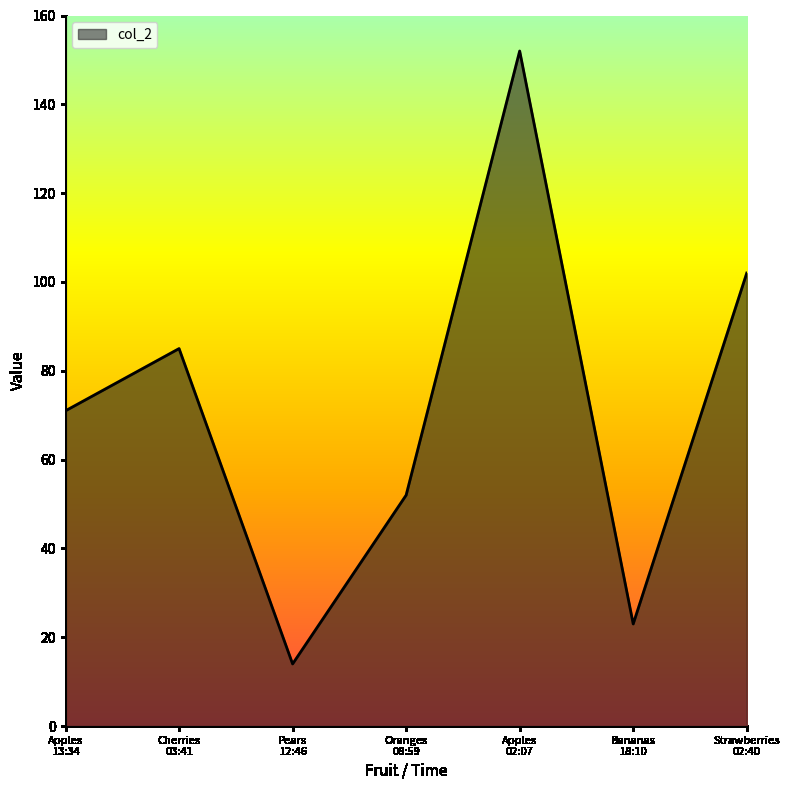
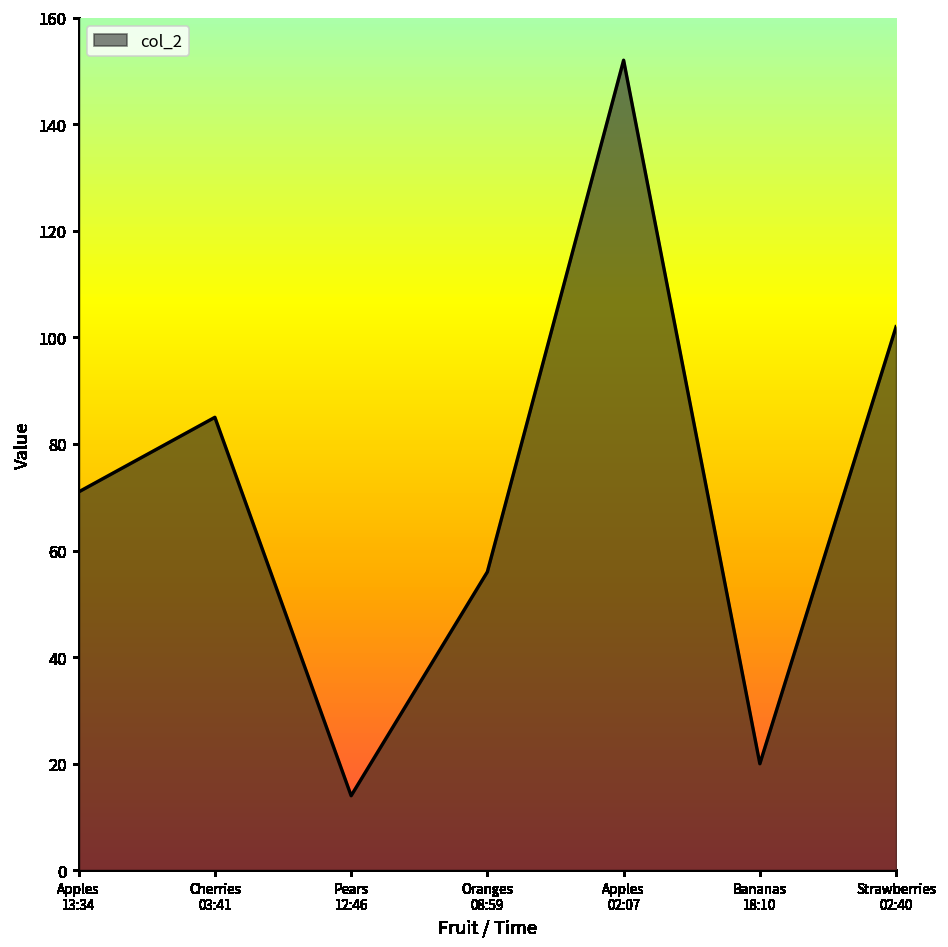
  {
    "Apples 13:34": 71,
    "Cherries 03:41": 85,
    "Pears 12:46": 14,
-   "Oranges 08:59": 52,
+   "Oranges 08:59": 56,
    "Apples 02:07": 152,
-   "Bananas 18:10": 23,
+   "Bananas 18:10": 20,
    "Strawberries 02:40": 102
  }
